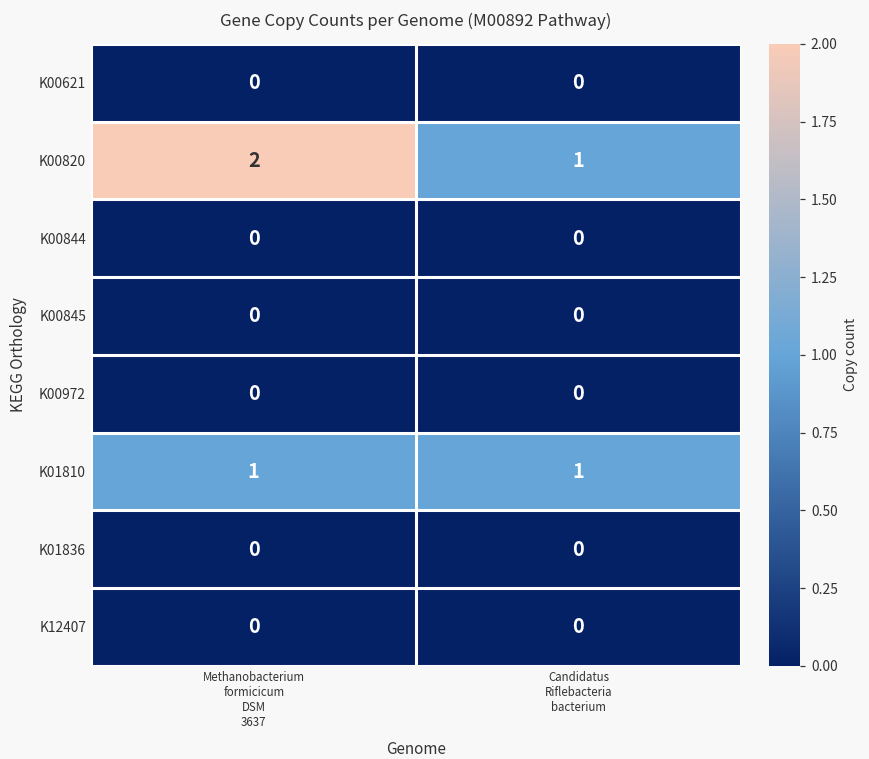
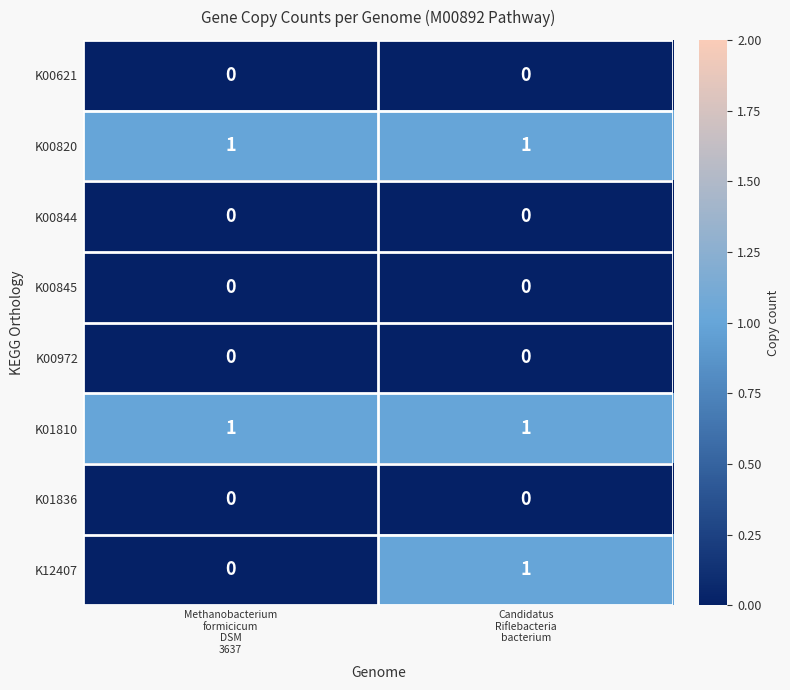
  {
    "K00621": {
      "Methanobacterium formicicum DSM 3637": 0,
      "Candidatus Riflebacteria bacterium": 0
    },
    "K00820": {
-     "Methanobacterium formicicum DSM 3637": 2,
+     "Methanobacterium formicicum DSM 3637": 1,
      "Candidatus Riflebacteria bacterium": 1
    },
    "K00844": {
      "Methanobacterium formicicum DSM 3637": 0,
      "Candidatus Riflebacteria bacterium": 0
    },
    "K00845": {
      "Methanobacterium formicicum DSM 3637": 0,
      "Candidatus Riflebacteria bacterium": 0
    },
    "K00972": {
      "Methanobacterium formicicum DSM 3637": 0,
      "Candidatus Riflebacteria bacterium": 0
    },
    "K01810": {
      "Methanobacterium formicicum DSM 3637": 1,
      "Candidatus Riflebacteria bacterium": 1
    },
    "K01836": {
      "Methanobacterium formicicum DSM 3637": 0,
      "Candidatus Riflebacteria bacterium": 0
    },
    "K12407": {
      "Methanobacterium formicicum DSM 3637": 0,
-     "Candidatus Riflebacteria bacterium": 0
+     "Candidatus Riflebacteria bacterium": 1
    }
  }
